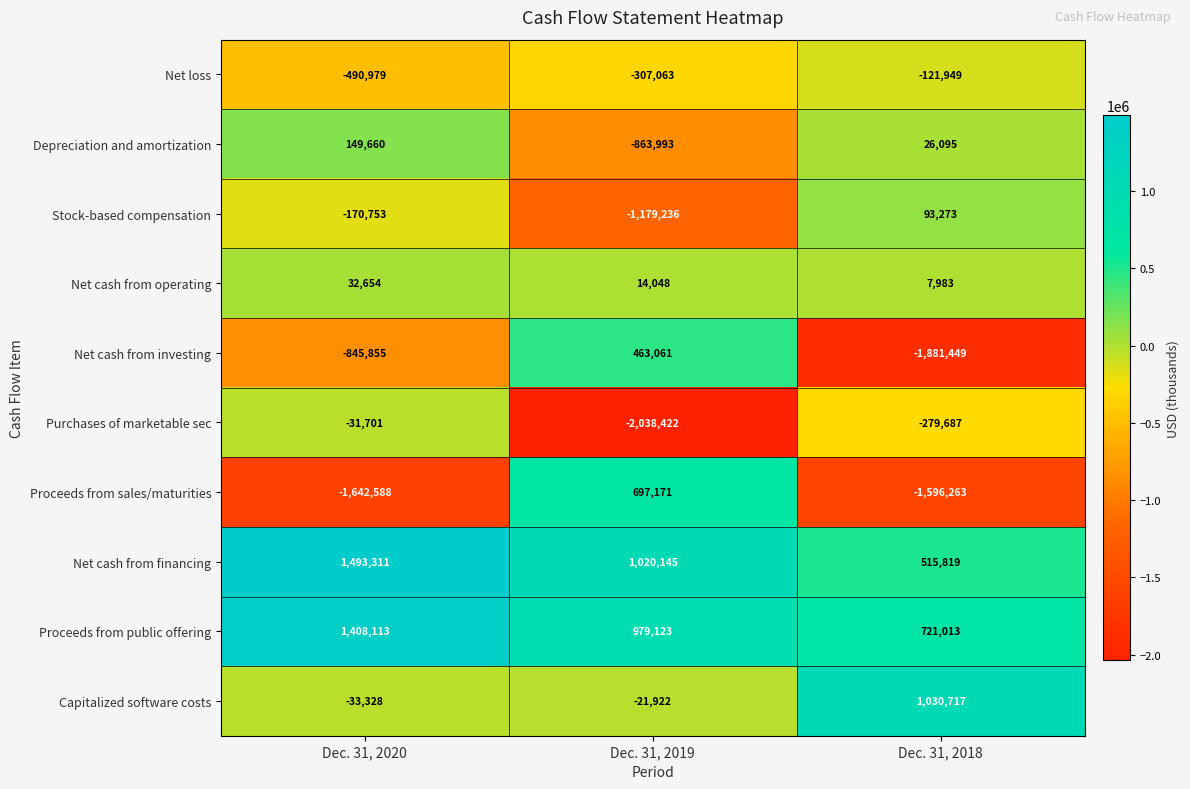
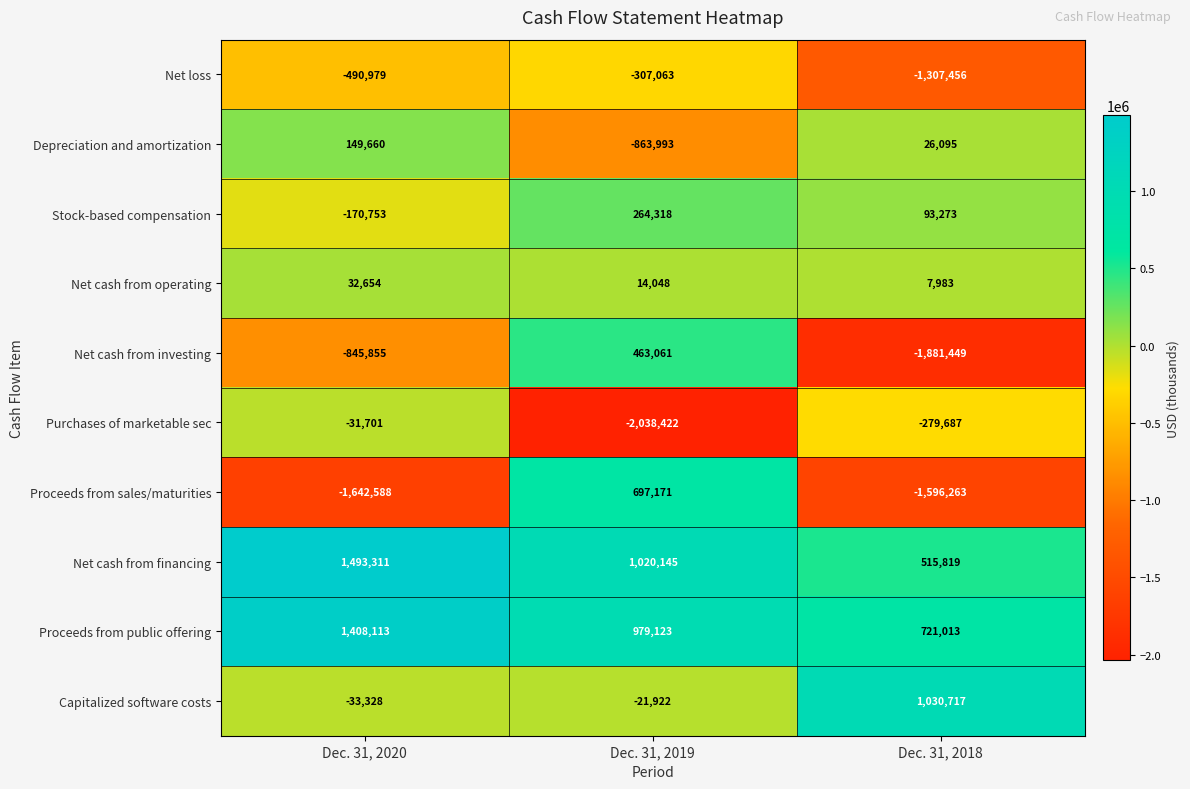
  {
    "Net loss": {
      "Dec. 31, 2020": "-490,979",
      "Dec. 31, 2019": "-307,063",
-     "Dec. 31, 2018": "-121,949"
+     "Dec. 31, 2018": "-1,307,456"
    },
    "Depreciation and amortization": {
      "Dec. 31, 2020": "149,660",
      "Dec. 31, 2019": "-863,993",
      "Dec. 31, 2018": "26,095"
    },
    "Stock-based compensation": {
      "Dec. 31, 2020": "-170,753",
-     "Dec. 31, 2019": "-1,179,236",
+     "Dec. 31, 2019": "264,318",
      "Dec. 31, 2018": "93,273"
    },
    "Net cash from operating": {
      "Dec. 31, 2020": "32,654",
      "Dec. 31, 2019": "14,048",
      "Dec. 31, 2018": "7,983"
    },
    "Net cash from investing": {
      "Dec. 31, 2020": "-845,855",
      "Dec. 31, 2019": "463,061",
      "Dec. 31, 2018": "-1,881,449"
    },
    "Purchases of marketable sec": {
      "Dec. 31, 2020": "-31,701",
      "Dec. 31, 2019": "-2,038,422",
      "Dec. 31, 2018": "-279,687"
    },
    "Proceeds from sales/maturities": {
      "Dec. 31, 2020": "-1,642,588",
      "Dec. 31, 2019": "697,171",
      "Dec. 31, 2018": "-1,596,263"
    },
    "Net cash from financing": {
      "Dec. 31, 2020": "1,493,311",
      "Dec. 31, 2019": "1,020,145",
      "Dec. 31, 2018": "515,819"
    },
    "Proceeds from public offering": {
      "Dec. 31, 2020": "1,408,113",
      "Dec. 31, 2019": "979,123",
      "Dec. 31, 2018": "721,013"
    },
    "Capitalized software costs": {
      "Dec. 31, 2020": "-33,328",
      "Dec. 31, 2019": "-21,922",
      "Dec. 31, 2018": "1,030,717"
    }
  }
